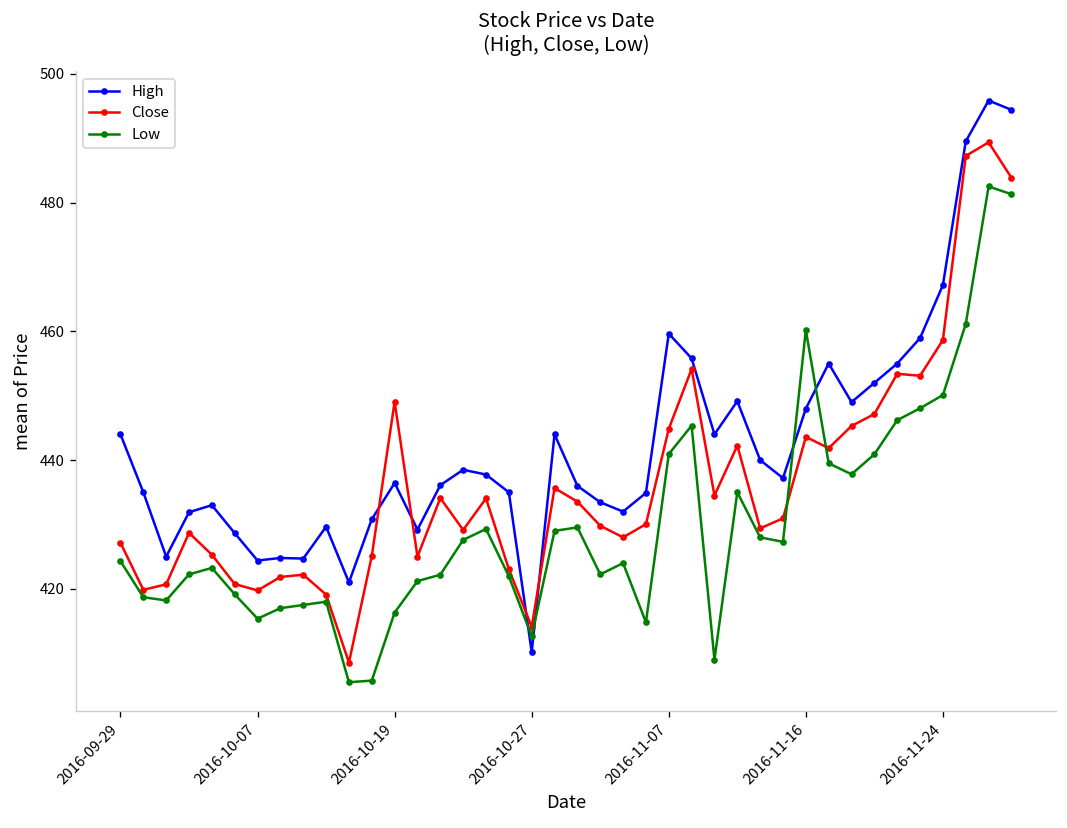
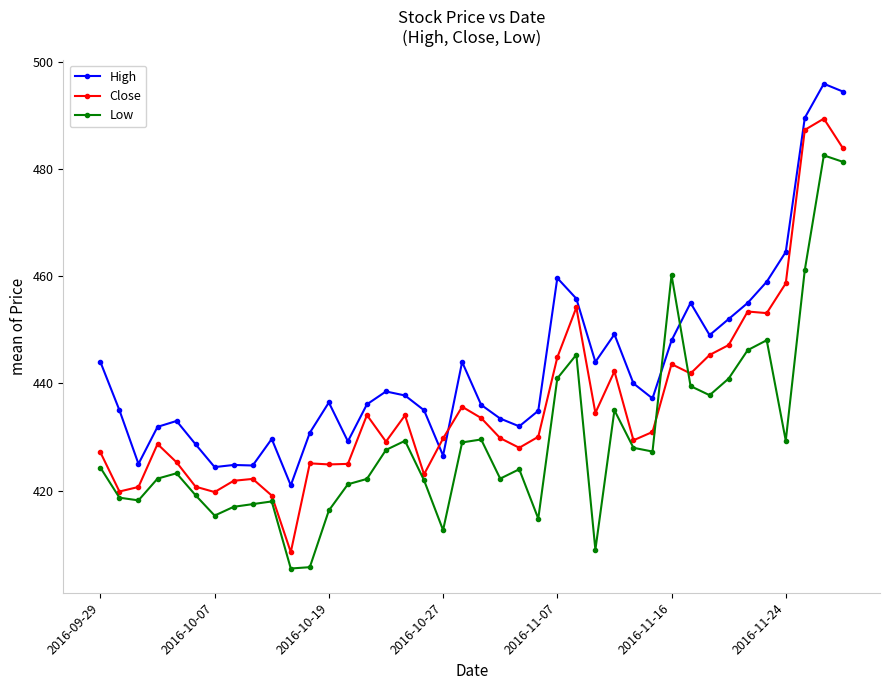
  {
    "High": {
      "2016-09-29": 444,
      "2016-10-07": 424,
      "2016-10-19": 436,
-     "2016-10-27": 410,
+     "2016-10-27": 427,
      "2016-11-07": 460,
      "2016-11-16": 448,
-     "2016-11-24": 467
+     "2016-11-24": 465
    },
    "Close": {
      "2016-09-29": 427,
      "2016-10-07": 420,
-     "2016-10-19": 449,
-     "2016-10-27": 414,
+     "2016-10-19": 425,
+     "2016-10-27": 430,
      "2016-11-07": 445,
      "2016-11-16": 444,
      "2016-11-24": 459
    },
    "Low": {
      "2016-09-29": 424,
      "2016-10-07": 415,
      "2016-10-19": 416,
      "2016-10-27": 413,
      "2016-11-07": 441,
      "2016-11-16": 460,
-     "2016-11-24": 450
+     "2016-11-24": 429
    }
  }
